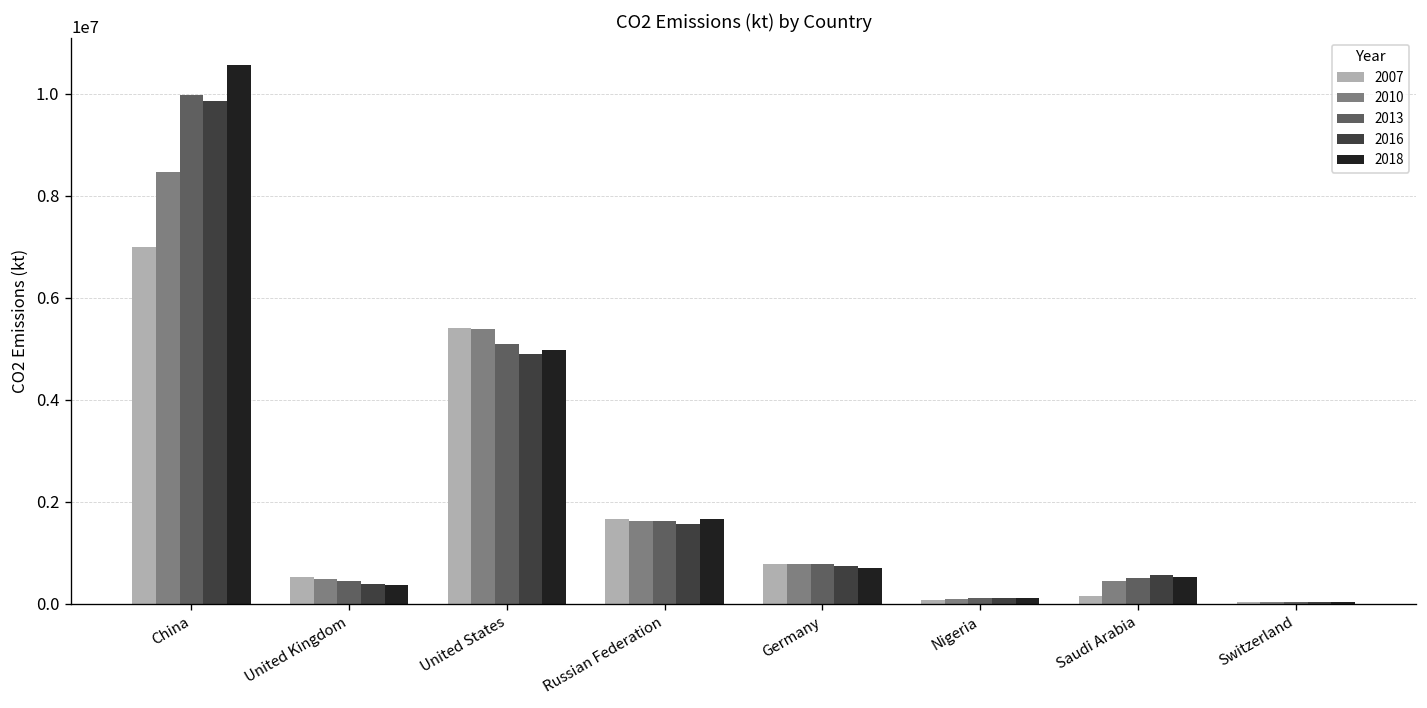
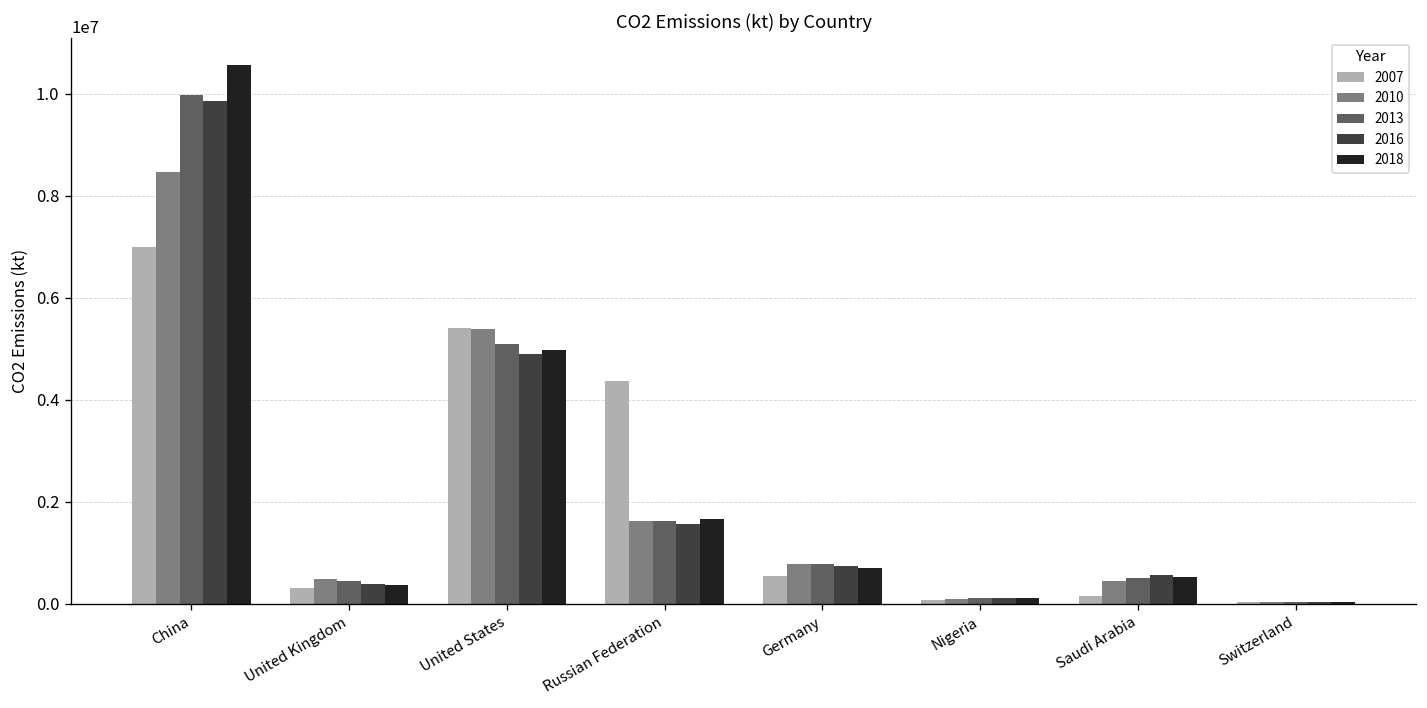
  {
    "2007": {
      "China": 7000000,
-     "United Kingdom": 500000,
+     "United Kingdom": 300000,
      "United States": 5400000,
-     "Russian Federation": 1700000,
-     "Germany": 800000,
+     "Russian Federation": 4400000,
+     "Germany": 600000,
      "Nigeria": 100000,
      "Saudi Arabia": 200000
    }
  }
